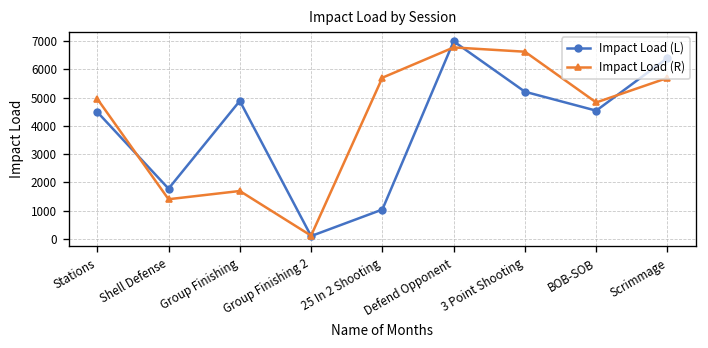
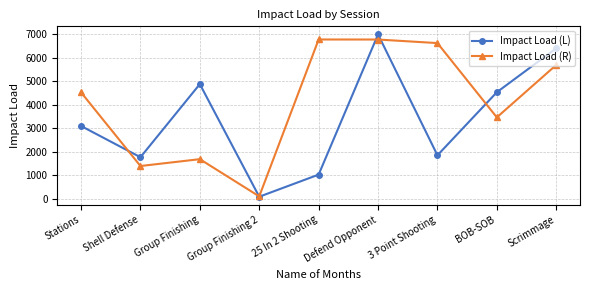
  {
    "Impact Load (L)": {
-     "Stations": 4500,
+     "Stations": 3100,
      "Shell Defense": 1800,
      "Group Finishing": 4900,
      "25 In 2 Shooting": 1000,
      "Defend Opponent": 7000,
-     "3 Point Shooting": 5200,
+     "3 Point Shooting": 1900,
      "BOB-SOB": 4500
    },
    "Impact Load (R)": {
-     "Stations": 5000,
+     "Stations": 4500,
      "Shell Defense": 1400,
      "Group Finishing": 1700,
-     "25 In 2 Shooting": 5700,
+     "25 In 2 Shooting": 6800,
      "Defend Opponent": 6800,
      "3 Point Shooting": 6600,
-     "BOB-SOB": 4800
+     "BOB-SOB": 3500
    }
  }
